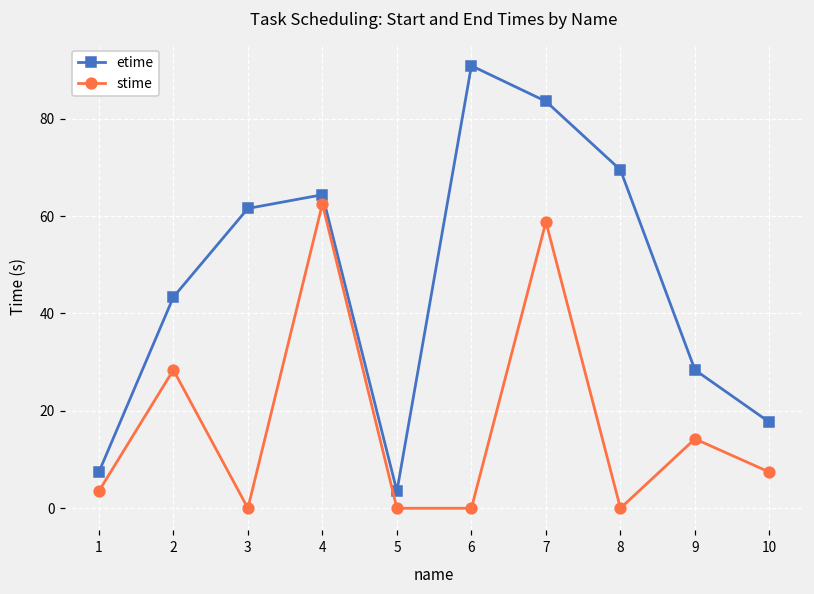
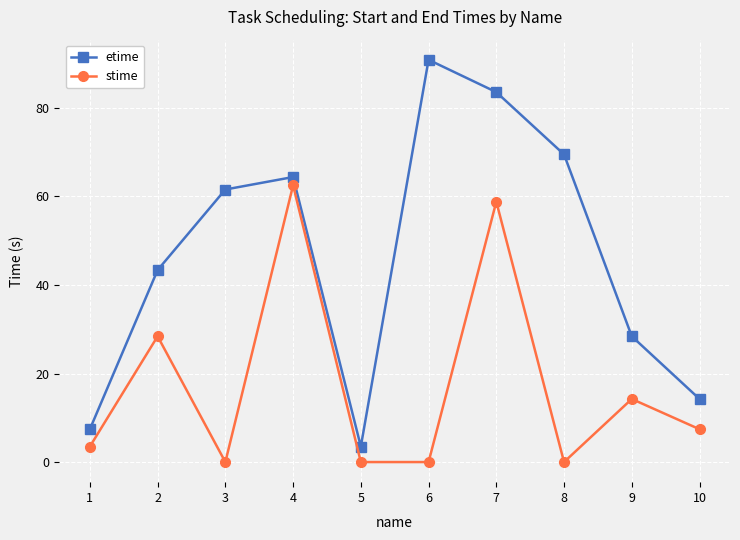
  {
    "etime": {
      "1": 7,
      "2": 43,
      "3": 62,
      "4": 64,
      "5": 4,
      "6": 91,
      "7": 84,
      "8": 69,
      "9": 28,
-     "10": 18
+     "10": 14
    },
    "stime": {
      "1": 4,
      "2": 28,
      "3": 0,
      "4": 63,
      "5": 0,
      "6": 0,
      "7": 59,
      "8": 0,
      "9": 14,
      "10": 7
    }
  }
